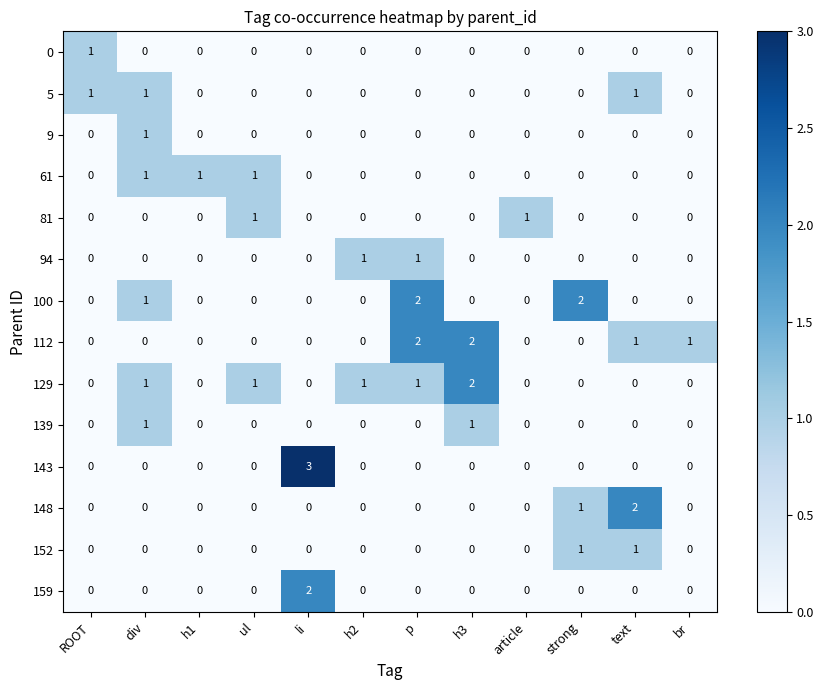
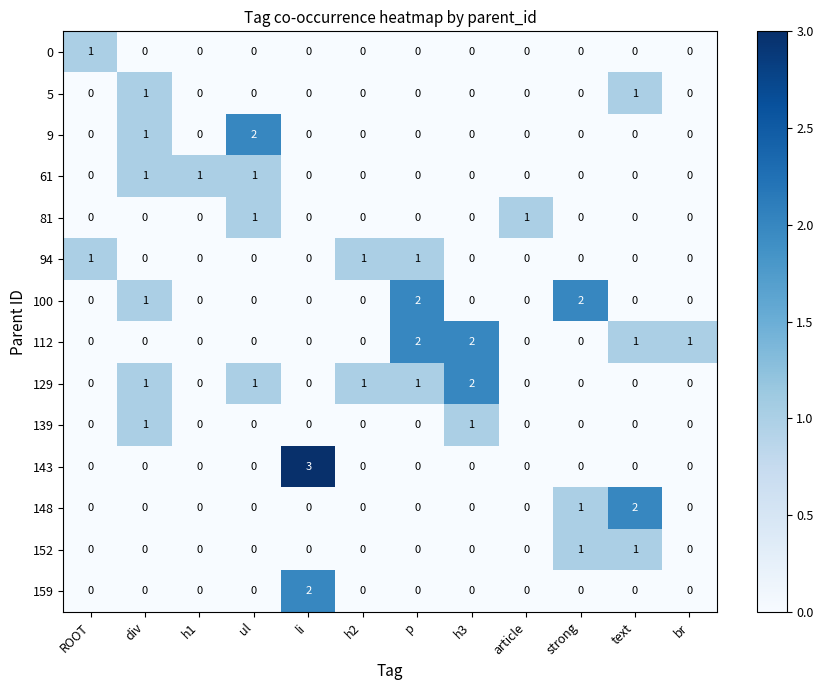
  {
    "0": {
      "ROOT": 1,
      "div": 0,
      "h1": 0,
      "ul": 0,
      "li": 0,
      "h2": 0,
      "p": 0,
      "h3": 0,
      "article": 0,
      "strong": 0,
      "text": 0,
      "br": 0
    },
    "5": {
-     "ROOT": 1,
+     "ROOT": 0,
      "div": 1,
      "h1": 0,
      "ul": 0,
      "li": 0,
      "h2": 0,
      "p": 0,
      "h3": 0,
      "article": 0,
      "strong": 0,
      "text": 1,
      "br": 0
    },
    "9": {
      "ROOT": 0,
      "div": 1,
      "h1": 0,
-     "ul": 0,
+     "ul": 2,
      "li": 0,
      "h2": 0,
      "p": 0,
      "h3": 0,
      "article": 0,
      "strong": 0,
      "text": 0,
      "br": 0
    },
    "61": {
      "ROOT": 0,
      "div": 1,
      "h1": 1,
      "ul": 1,
      "li": 0,
      "h2": 0,
      "p": 0,
      "h3": 0,
      "article": 0,
      "strong": 0,
      "text": 0,
      "br": 0
    },
    "81": {
      "ROOT": 0,
      "div": 0,
      "h1": 0,
      "ul": 1,
      "li": 0,
      "h2": 0,
      "p": 0,
      "h3": 0,
      "article": 1,
      "strong": 0,
      "text": 0,
      "br": 0
    },
    "94": {
-     "ROOT": 0,
+     "ROOT": 1,
      "div": 0,
      "h1": 0,
      "ul": 0,
      "li": 0,
      "h2": 1,
      "p": 1,
      "h3": 0,
      "article": 0,
      "strong": 0,
      "text": 0,
      "br": 0
    },
    "100": {
      "ROOT": 0,
      "div": 1,
      "h1": 0,
      "ul": 0,
      "li": 0,
      "h2": 0,
      "p": 2,
      "h3": 0,
      "article": 0,
      "strong": 2,
      "text": 0,
      "br": 0
    },
    "112": {
      "ROOT": 0,
      "div": 0,
      "h1": 0,
      "ul": 0,
      "li": 0,
      "h2": 0,
      "p": 2,
      "h3": 2,
      "article": 0,
      "strong": 0,
      "text": 1,
      "br": 1
    },
    "129": {
      "ROOT": 0,
      "div": 1,
      "h1": 0,
      "ul": 1,
      "li": 0,
      "h2": 1,
      "p": 1,
      "h3": 2,
      "article": 0,
      "strong": 0,
      "text": 0,
      "br": 0
    },
    "139": {
      "ROOT": 0,
      "div": 1,
      "h1": 0,
      "ul": 0,
      "li": 0,
      "h2": 0,
      "p": 0,
      "h3": 1,
      "article": 0,
      "strong": 0,
      "text": 0,
      "br": 0
    },
    "143": {
      "ROOT": 0,
      "div": 0,
      "h1": 0,
      "ul": 0,
      "li": 3,
      "h2": 0,
      "p": 0,
      "h3": 0,
      "article": 0,
      "strong": 0,
      "text": 0,
      "br": 0
    },
    "148": {
      "ROOT": 0,
      "div": 0,
      "h1": 0,
      "ul": 0,
      "li": 0,
      "h2": 0,
      "p": 0,
      "h3": 0,
      "article": 0,
      "strong": 1,
      "text": 2,
      "br": 0
    },
    "152": {
      "ROOT": 0,
      "div": 0,
      "h1": 0,
      "ul": 0,
      "li": 0,
      "h2": 0,
      "p": 0,
      "h3": 0,
      "article": 0,
      "strong": 1,
      "text": 1,
      "br": 0
    },
    "159": {
      "ROOT": 0,
      "div": 0,
      "h1": 0,
      "ul": 0,
      "li": 2,
      "h2": 0,
      "p": 0,
      "h3": 0,
      "article": 0,
      "strong": 0,
      "text": 0,
      "br": 0
    }
  }
